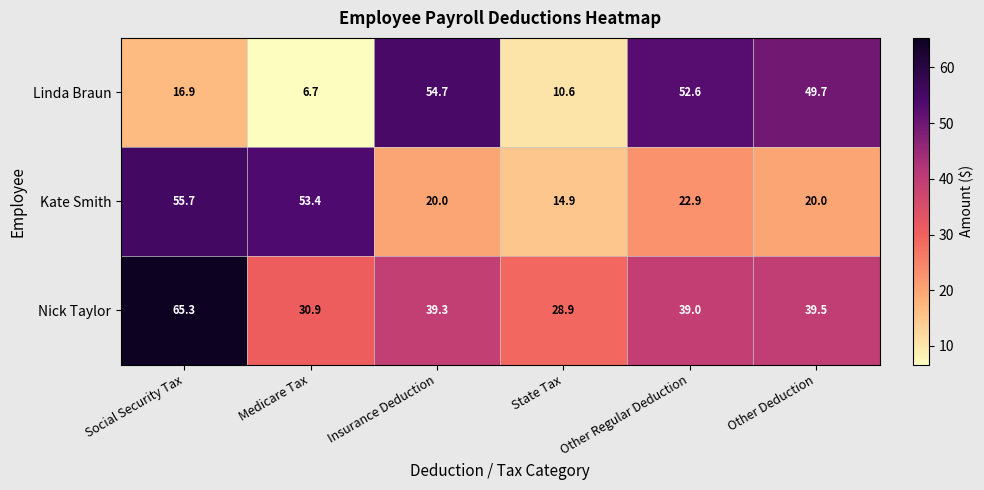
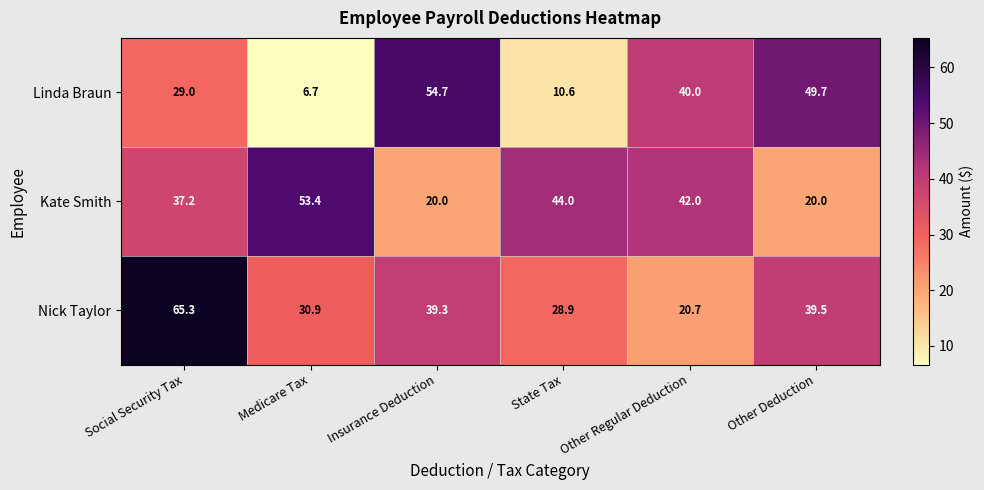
  {
    "Linda Braun": {
-     "Social Security Tax": 16.9,
+     "Social Security Tax": 29.0,
      "Medicare Tax": 6.7,
      "Insurance Deduction": 54.7,
      "State Tax": 10.6,
-     "Other Regular Deduction": 52.6,
+     "Other Regular Deduction": 40.0,
      "Other Deduction": 49.7
    },
    "Kate Smith": {
-     "Social Security Tax": 55.7,
+     "Social Security Tax": 37.2,
      "Medicare Tax": 53.4,
      "Insurance Deduction": 20.0,
-     "State Tax": 14.9,
-     "Other Regular Deduction": 22.9,
+     "State Tax": 44.0,
+     "Other Regular Deduction": 42.0,
      "Other Deduction": 20.0
    },
    "Nick Taylor": {
      "Social Security Tax": 65.3,
      "Medicare Tax": 30.9,
      "Insurance Deduction": 39.3,
      "State Tax": 28.9,
-     "Other Regular Deduction": 39.0,
+     "Other Regular Deduction": 20.7,
      "Other Deduction": 39.5
    }
  }
